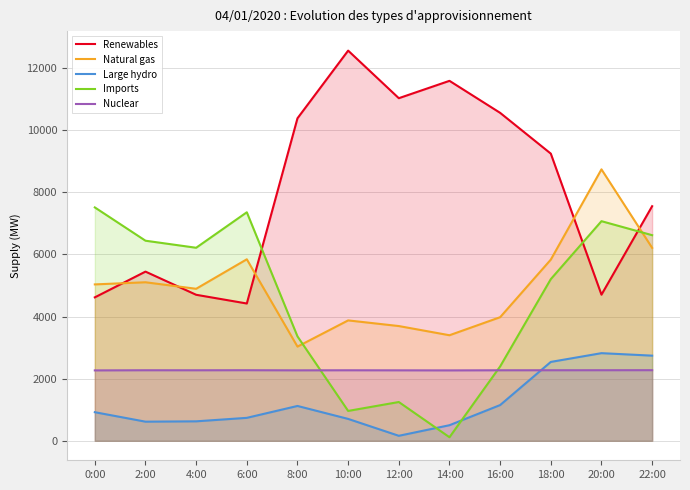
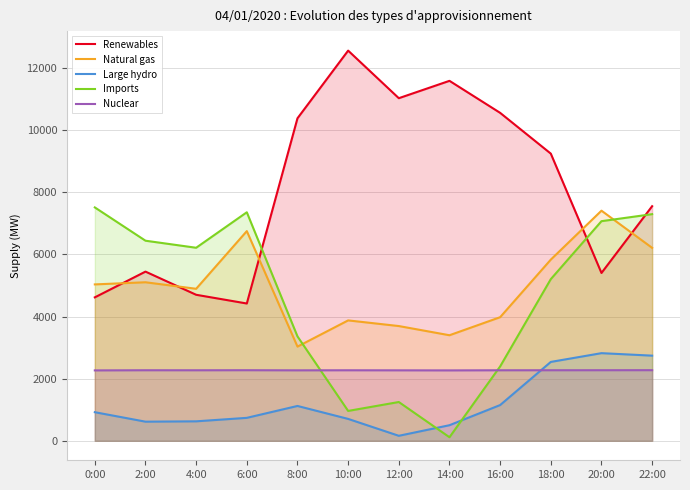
  {
    "Renewables": {
      "0:00": 4600,
      "2:00": 5400,
      "4:00": 4700,
      "6:00": 4400,
      "8:00": 10400,
      "10:00": 12600,
      "12:00": 11000,
      "14:00": 11600,
      "16:00": 10600,
      "18:00": 9200,
-     "20:00": 4700,
+     "20:00": 5400,
      "22:00": 7600
    },
    "Natural gas": {
      "0:00": 5000,
      "2:00": 5100,
      "4:00": 4900,
-     "6:00": 5800,
+     "6:00": 6800,
      "8:00": 3000,
      "10:00": 3900,
      "12:00": 3700,
      "14:00": 3400,
      "16:00": 4000,
      "18:00": 5800,
-     "20:00": 8700,
+     "20:00": 7400,
      "22:00": 6200
    },
    "Large hydro": {
      "0:00": 900,
      "2:00": 600,
      "4:00": 600,
      "6:00": 700,
      "8:00": 1100,
      "10:00": 700,
      "12:00": 200,
      "14:00": 500,
      "16:00": 1200,
      "18:00": 2500,
      "20:00": 2800,
      "22:00": 2700
    },
    "Imports": {
      "0:00": 7500,
      "2:00": 6400,
      "4:00": 6200,
      "6:00": 7400,
      "8:00": 3400,
      "10:00": 1000,
      "12:00": 1200,
      "14:00": 100,
      "16:00": 2400,
      "18:00": 5200,
      "20:00": 7100,
-     "22:00": 6600
+     "22:00": 7300
    },
    "Nuclear": {
      "0:00": 2300,
      "2:00": 2300,
      "4:00": 2300,
      "6:00": 2300,
      "8:00": 2300,
      "10:00": 2300,
      "12:00": 2300,
      "14:00": 2300,
      "16:00": 2300,
      "18:00": 2300,
      "20:00": 2300,
      "22:00": 2300
    }
  }
